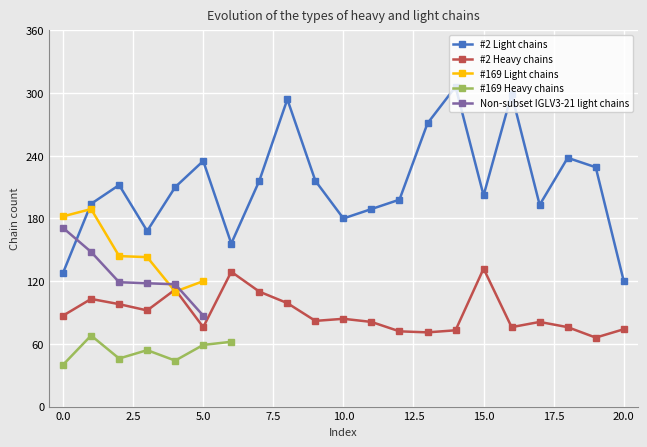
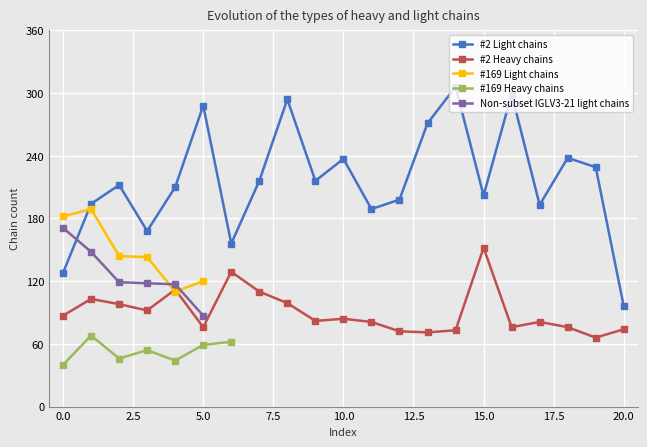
  {
    "#2 Light chains": {
      "0.0": 128,
-     "5.0": 235,
-     "10.0": 180,
+     "5.0": 288,
+     "10.0": 237,
      "15.0": 202,
-     "20.0": 120
+     "20.0": 96
    },
    "#2 Heavy chains": {
      "0.0": 87,
      "5.0": 76,
      "10.0": 84,
-     "15.0": 132,
+     "15.0": 152,
      "20.0": 74
    },
    "#169 Light chains": {
      "0.0": 182,
      "5.0": 120
    },
    "#169 Heavy chains": {
      "0.0": 40,
      "5.0": 59
    },
    "Non-subset IGLV3-21 light chains": {
      "0.0": 171,
      "5.0": 87
    }
  }
